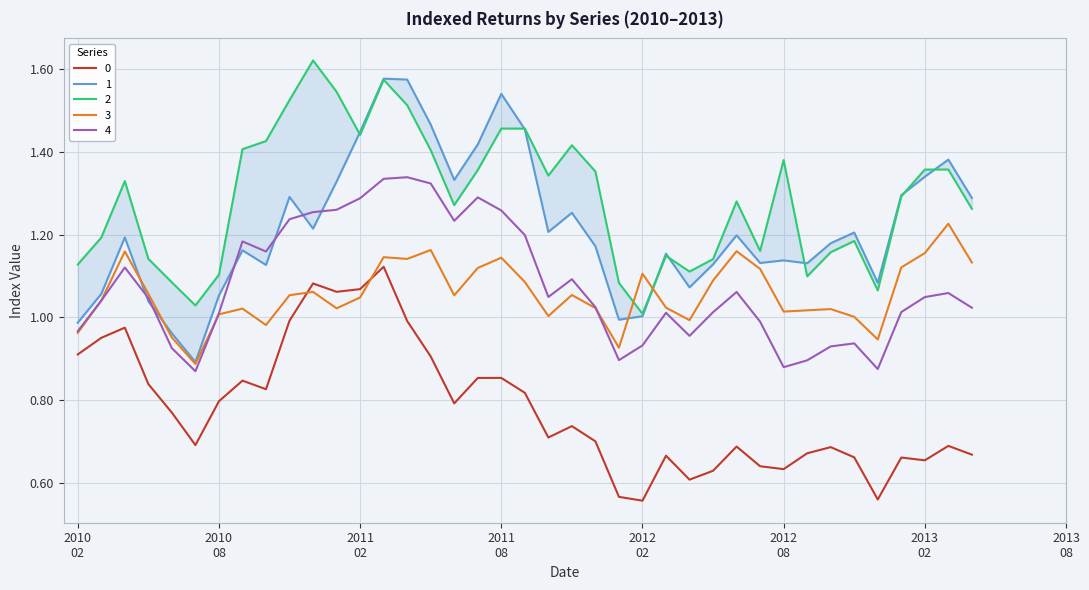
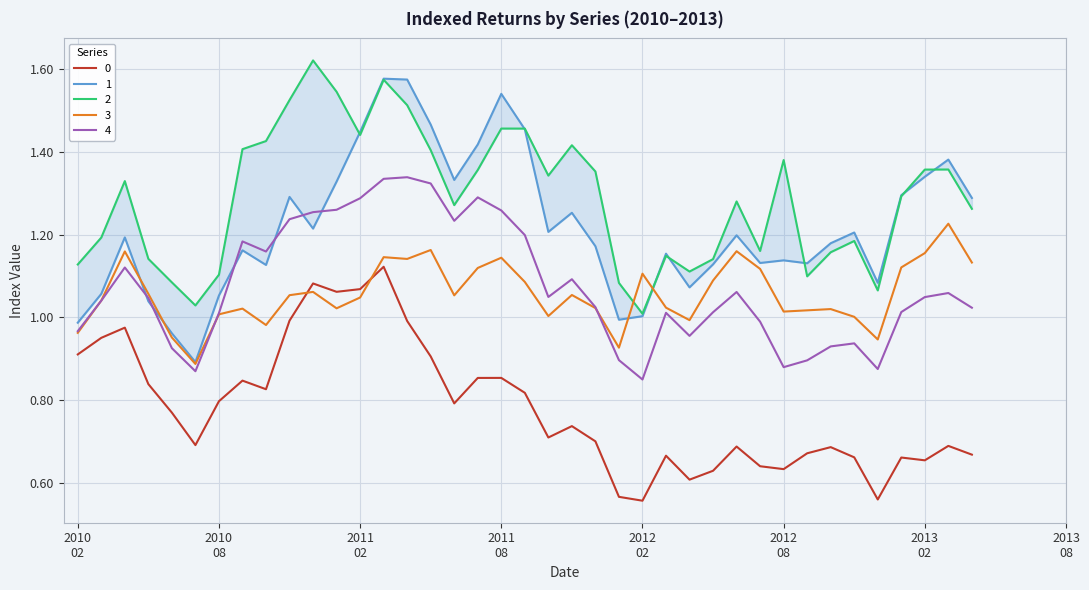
  {
    "0": {
      "2010 02": 0.91,
      "2010 08": 0.80,
      "2011 02": 1.07,
      "2011 08": 0.85,
      "2012 02": 0.56,
      "2012 08": 0.63,
      "2013 02": 0.65
    },
    "2": {
      "2011 02": 1.44,
      "2011 08": 1.46
    },
    "3": {
      "2011 02": 1.05,
      "2011 08": 1.14,
      "2012 02": 1.11,
      "2012 08": 1.01,
      "2013 02": 1.16
    },
    "4": {
      "2011 02": 1.29,
      "2011 08": 1.26,
-     "2012 02": 0.93,
+     "2012 02": 0.85,
      "2012 08": 0.88,
      "2013 02": 1.05
    }
  }
